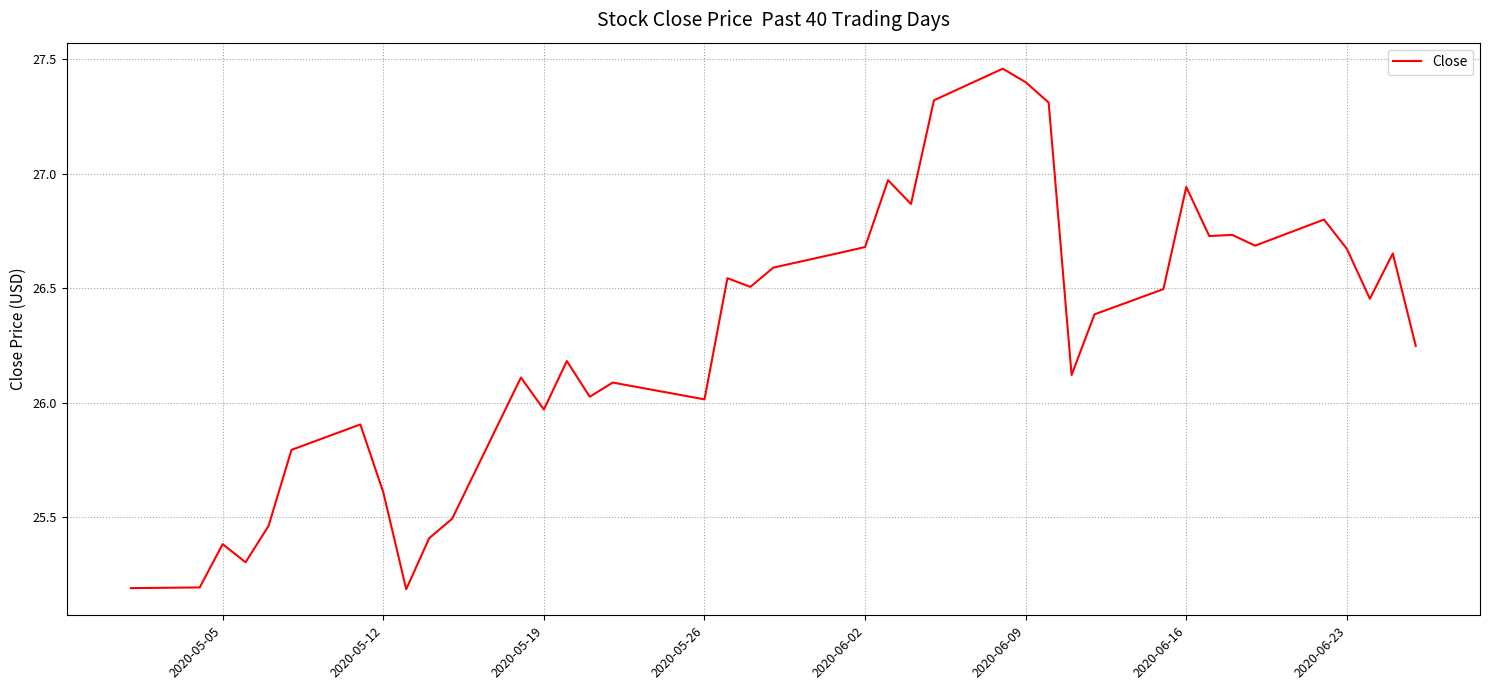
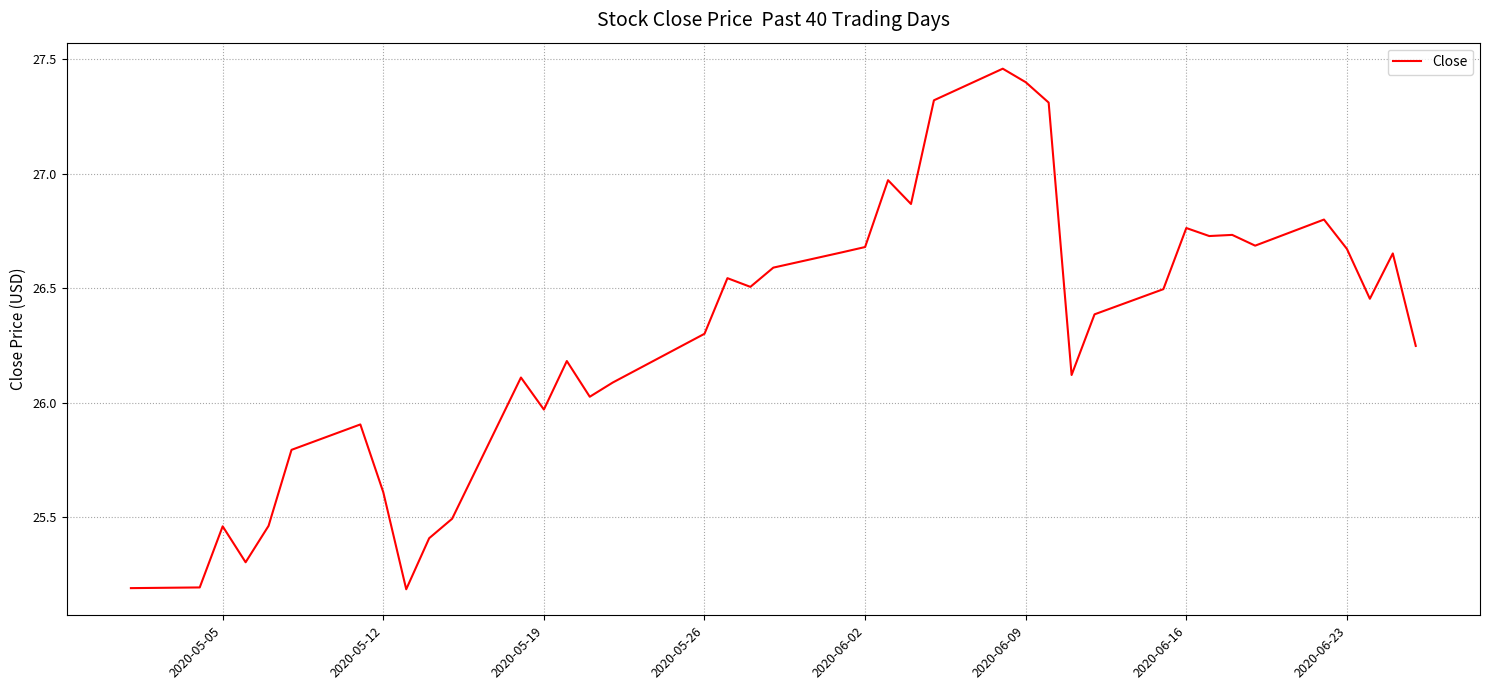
  {
-   "2020-05-05": 25.38,
+   "2020-05-05": 25.46,
    "2020-05-12": 25.61,
    "2020-05-19": 25.97,
-   "2020-05-26": 26.01,
+   "2020-05-26": 26.30,
    "2020-06-02": 26.68,
    "2020-06-09": 27.40,
-   "2020-06-16": 26.94,
+   "2020-06-16": 26.76,
    "2020-06-23": 26.67
  }
